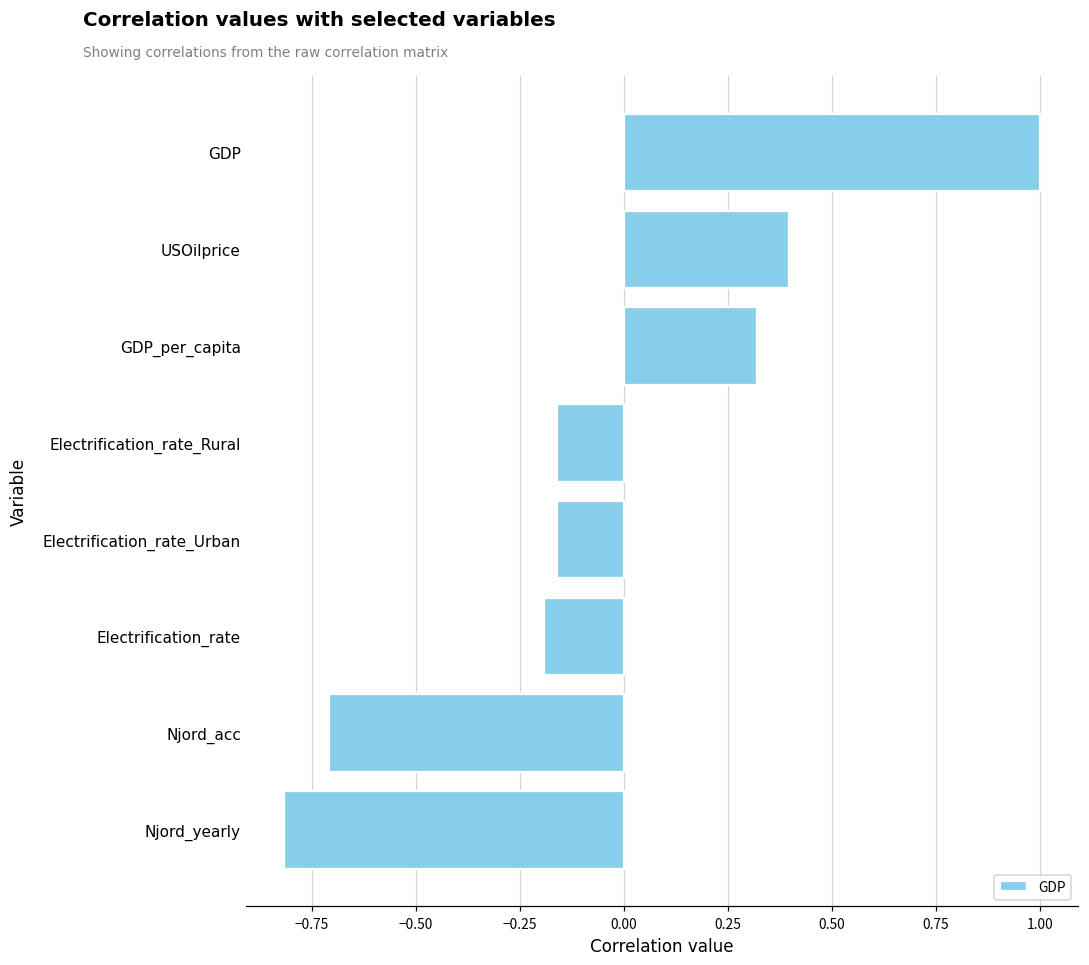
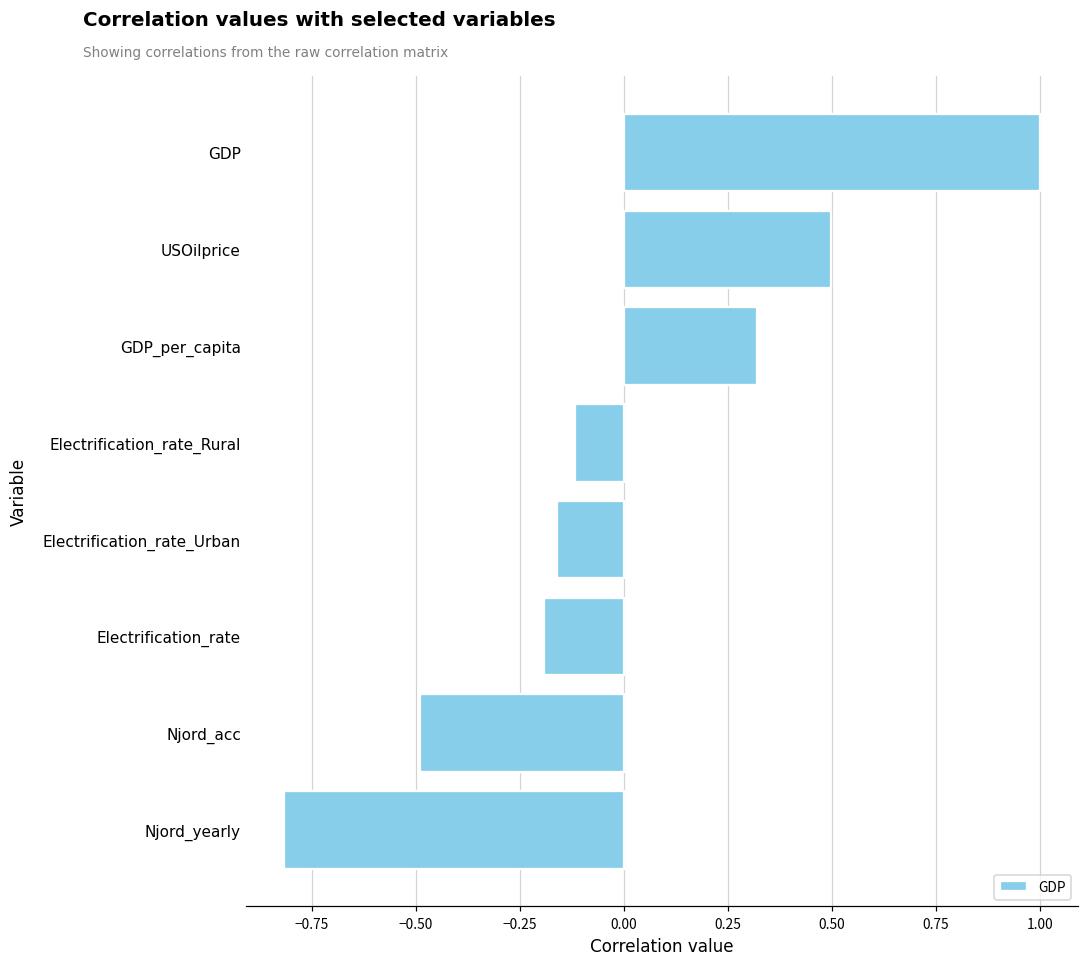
  {
    "GDP": 1.00,
-   "USOilprice": 0.40,
+   "USOilprice": 0.50,
    "GDP_per_capita": 0.32,
-   "Electrification_rate_Rural": -0.16,
+   "Electrification_rate_Rural": -0.12,
    "Electrification_rate_Urban": -0.16,
    "Electrification_rate": -0.19,
-   "Njord_acc": -0.71,
+   "Njord_acc": -0.49,
    "Njord_yearly": -0.82
  }
